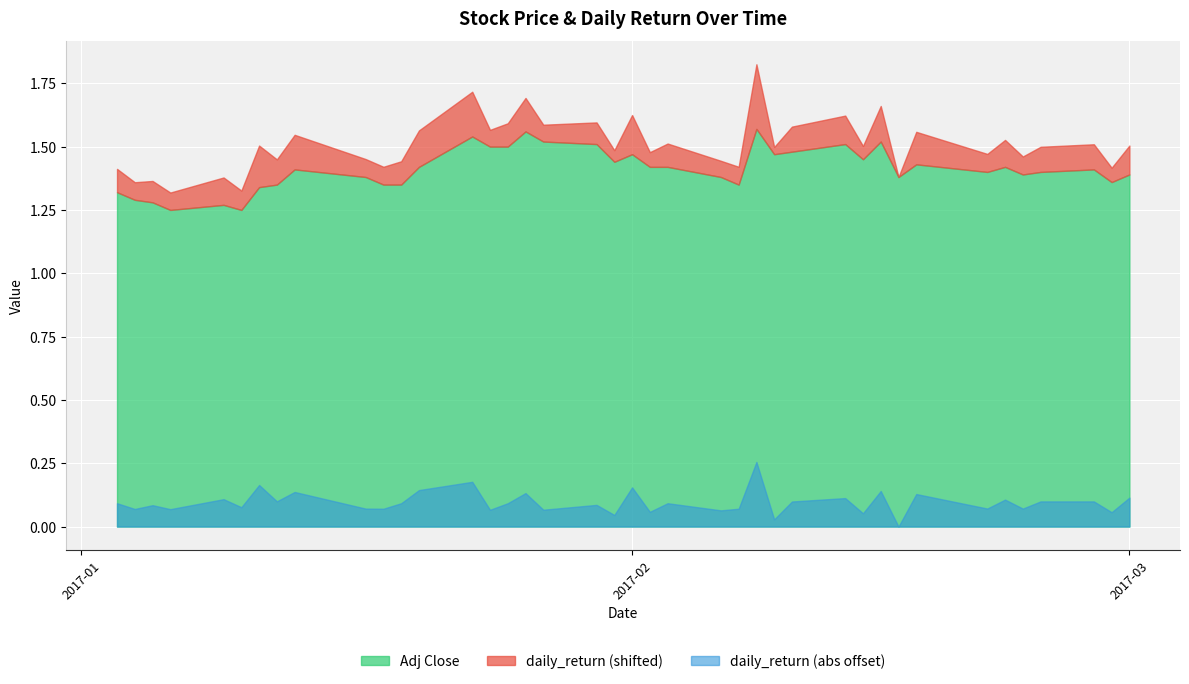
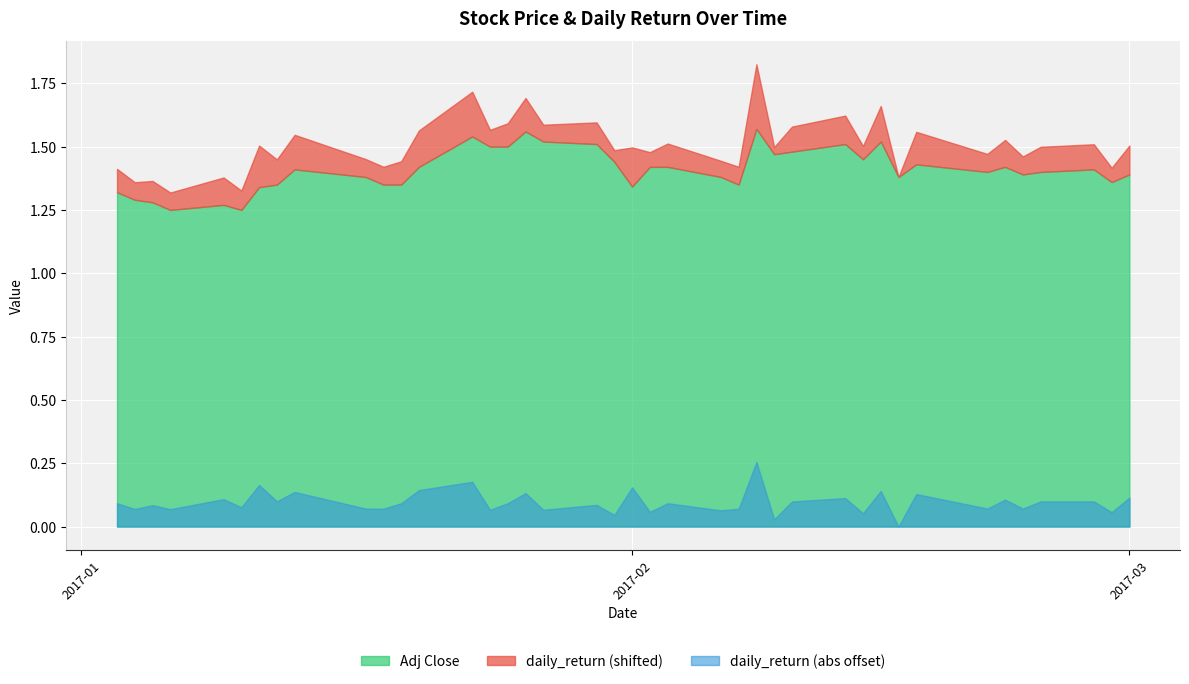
  {
    "Adj Close": {
-     "2017-02": 1.47,
+     "2017-02": 1.34,
      "2017-03": 1.39
    },
    "daily_return (shifted)": {
      "2017-02": 0.15,
      "2017-03": 0.11
    },
    "daily_return (abs offset)": {
      "2017-02": 0.15,
      "2017-03": 0.11
    }
  }
